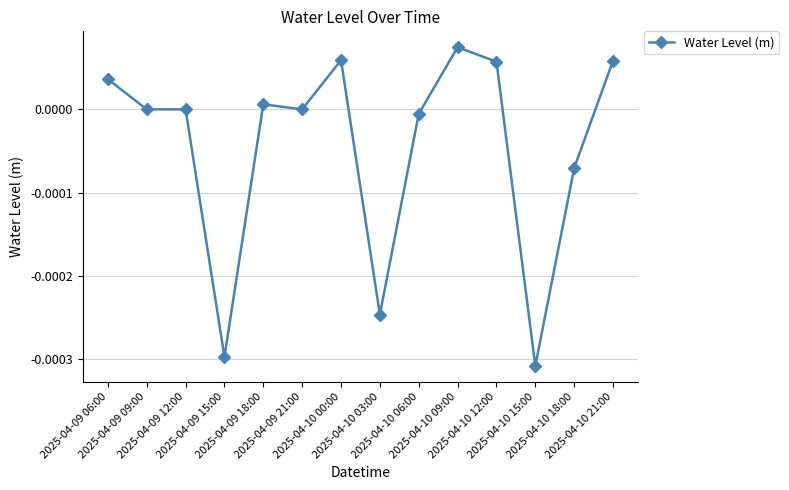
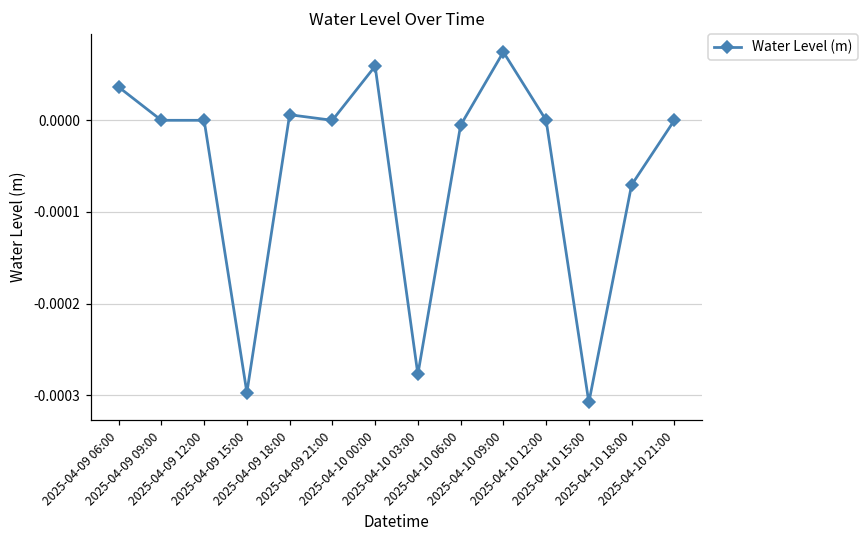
  {
    "2025-04-09 06:00": 0.00004,
    "2025-04-09 09:00": 0.00000,
    "2025-04-09 12:00": 0.00000,
    "2025-04-09 15:00": -0.00030,
    "2025-04-09 18:00": 0.00001,
    "2025-04-09 21:00": 0.00000,
    "2025-04-10 00:00": 0.00006,
-   "2025-04-10 03:00": -0.00025,
+   "2025-04-10 03:00": -0.00028,
    "2025-04-10 06:00": -0.00001,
    "2025-04-10 09:00": 0.00007,
-   "2025-04-10 12:00": 0.0001,
+   "2025-04-10 12:00": 0.0000,
    "2025-04-10 15:00": -0.00031,
    "2025-04-10 18:00": -0.00007,
-   "2025-04-10 21:00": 0.0001
+   "2025-04-10 21:00": 0.0000
  }
